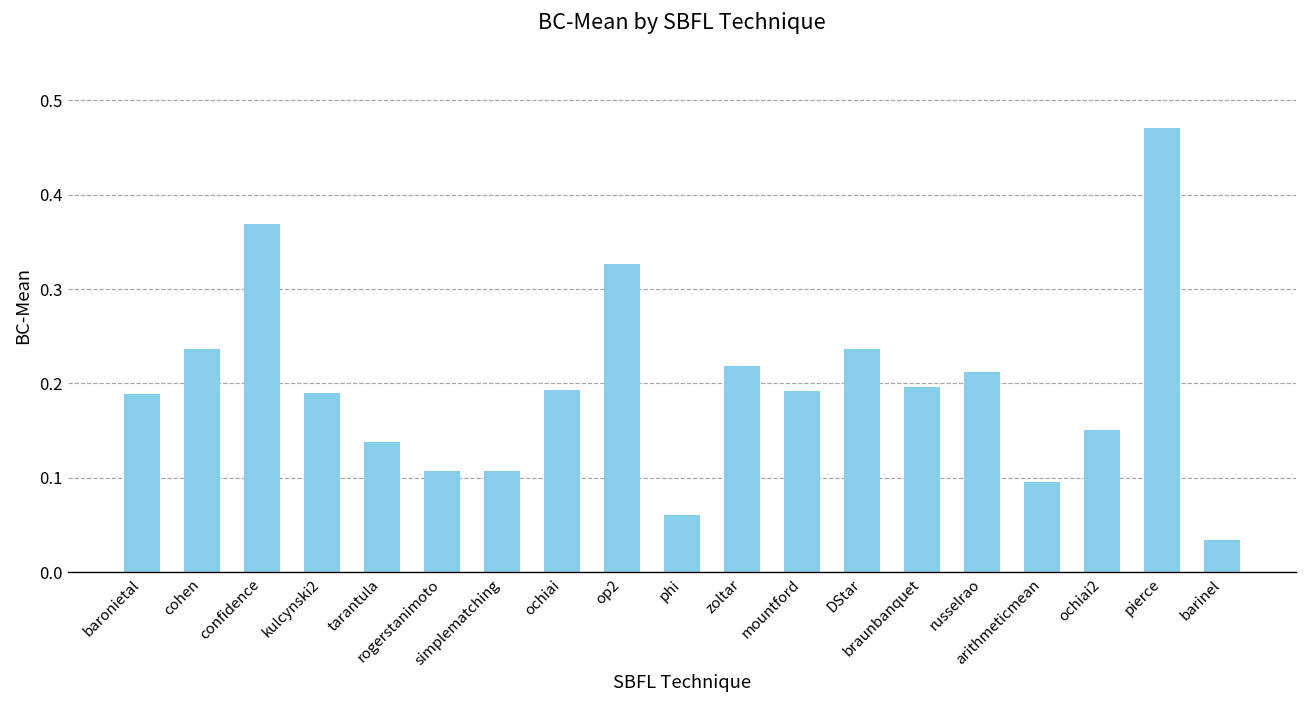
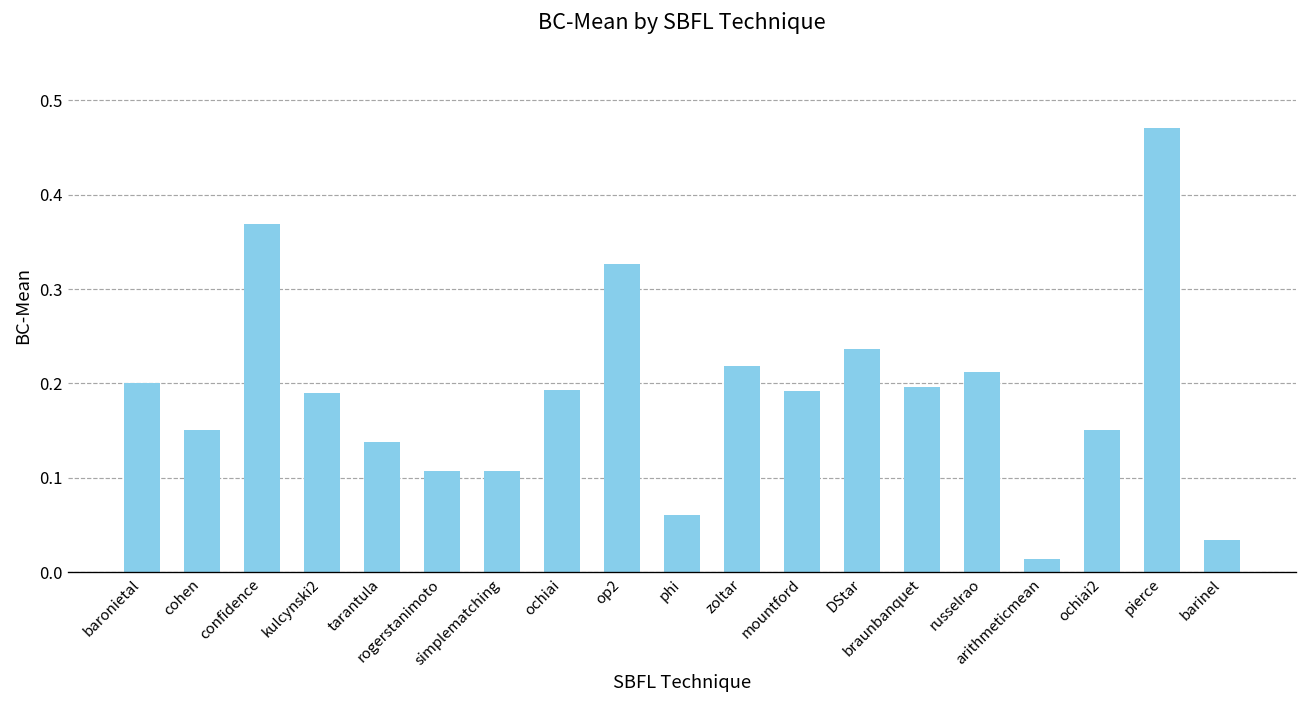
  {
-   "baronietal": 0.19,
-   "cohen": 0.24,
+   "baronietal": 0.20,
+   "cohen": 0.15,
    "confidence": 0.37,
    "kulcynski2": 0.19,
    "tarantula": 0.14,
    "rogerstanimoto": 0.11,
    "simplematching": 0.11,
    "ochiai": 0.19,
    "op2": 0.33,
    "phi": 0.06,
    "zoltar": 0.22,
    "mountford": 0.19,
    "DStar": 0.24,
    "braunbanquet": 0.20,
    "russelrao": 0.21,
-   "arithmeticmean": 0.10,
+   "arithmeticmean": 0.01,
    "ochiai2": 0.15,
    "pierce": 0.47,
    "barinel": 0.03
  }
